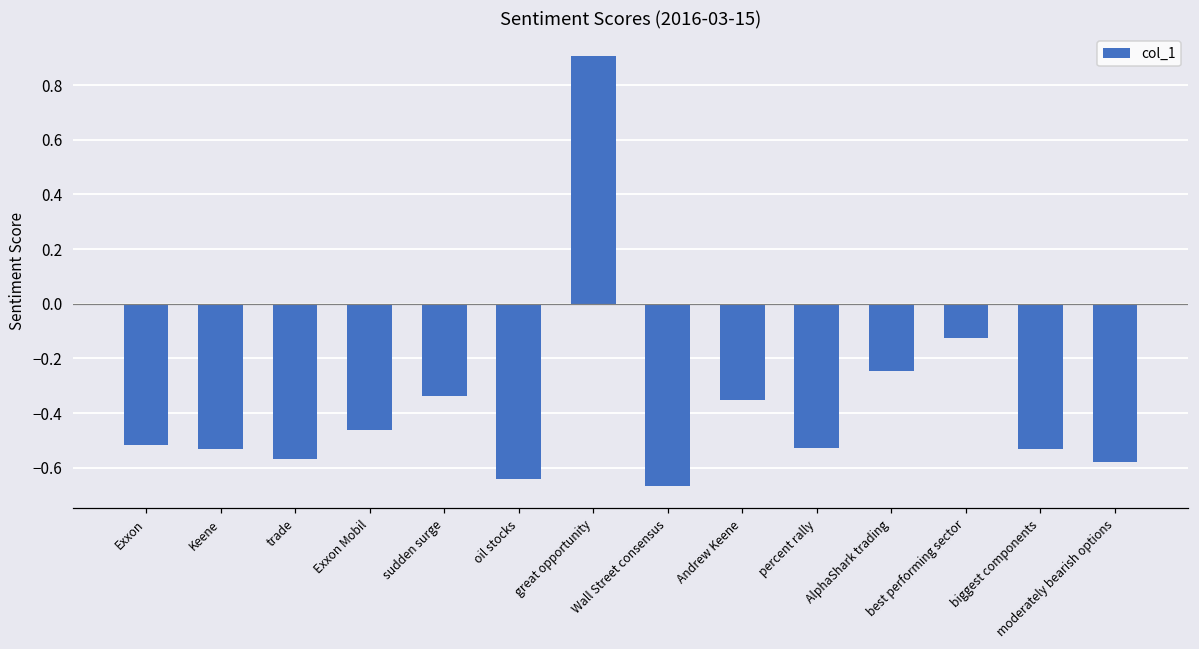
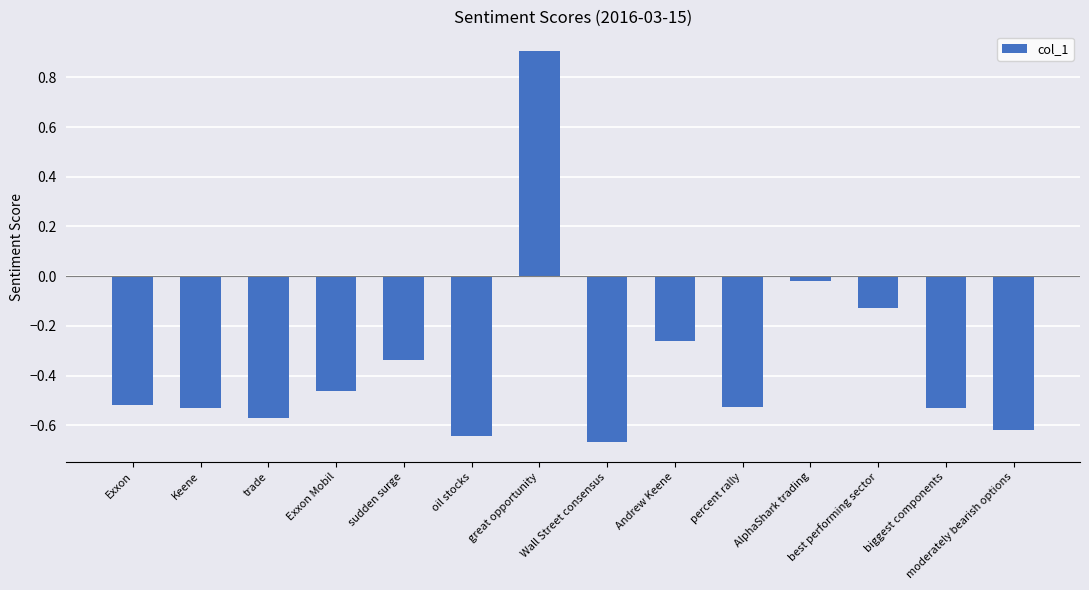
  {
    "Exxon": -0.52,
    "Keene": -0.53,
    "trade": -0.57,
    "Exxon Mobil": -0.46,
    "sudden surge": -0.34,
    "oil stocks": -0.64,
    "great opportunity": 0.91,
    "Wall Street consensus": -0.67,
-   "Andrew Keene": -0.35,
+   "Andrew Keene": -0.26,
    "percent rally": -0.53,
-   "AlphaShark trading": -0.25,
+   "AlphaShark trading": -0.02,
    "best performing sector": -0.13,
    "biggest components": -0.53,
-   "moderately bearish options": -0.58
+   "moderately bearish options": -0.62
  }
